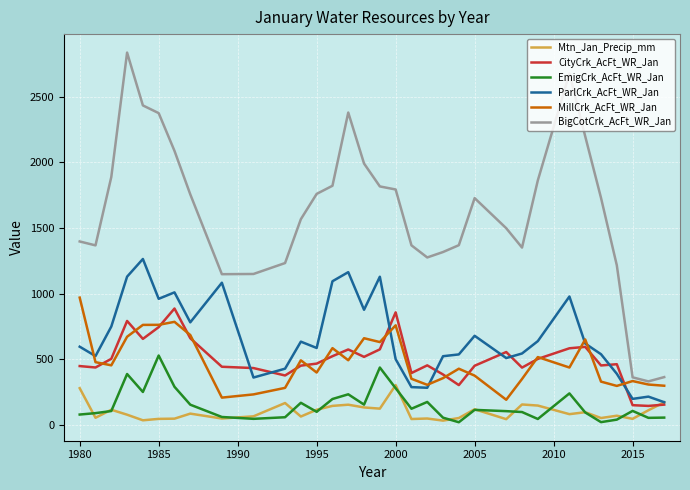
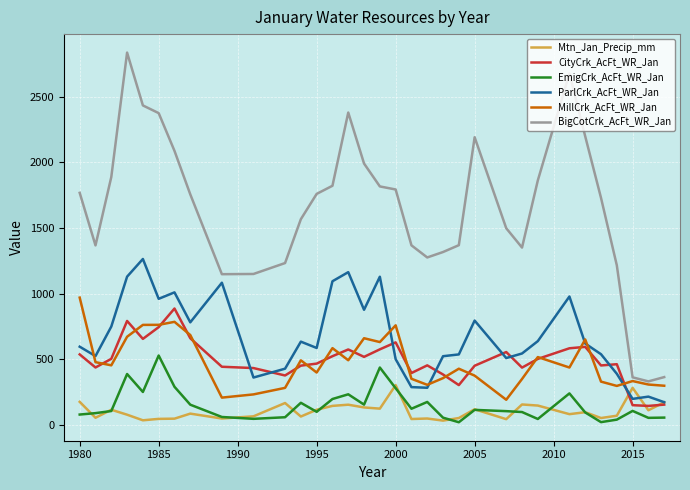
  {
    "Mtn_Jan_Precip_mm": {
-     "1980": 280,
+     "1980": 170,
      "1985": 50,
      "2000": 300,
-     "2015": 50
+     "2015": 280
    },
    "CityCrk_AcFt_WR_Jan": {
-     "1980": 450,
+     "1980": 540,
      "1995": 470,
-     "2000": 860,
+     "2000": 630,
      "2005": 450,
      "2015": 150
    },
    "EmigCrk_AcFt_WR_Jan": {
      "1980": 80,
      "1985": 530,
      "2000": 280,
      "2015": 110
    },
    "ParlCrk_AcFt_WR_Jan": {
      "1980": 600,
      "1985": 960,
      "1995": 590,
      "2000": 500,
-     "2005": 680,
+     "2005": 790,
      "2015": 200
    },
    "MillCrk_AcFt_WR_Jan": {
      "1980": 970,
      "1995": 400,
      "2000": 760,
      "2005": 370,
      "2015": 330
    },
    "BigCotCrk_AcFt_WR_Jan": {
-     "1980": 1400,
+     "1980": 1770,
      "1985": 2370,
      "1995": 1760,
      "2000": 1790,
-     "2005": 1730,
+     "2005": 2190,
      "2015": 360
    }
  }
